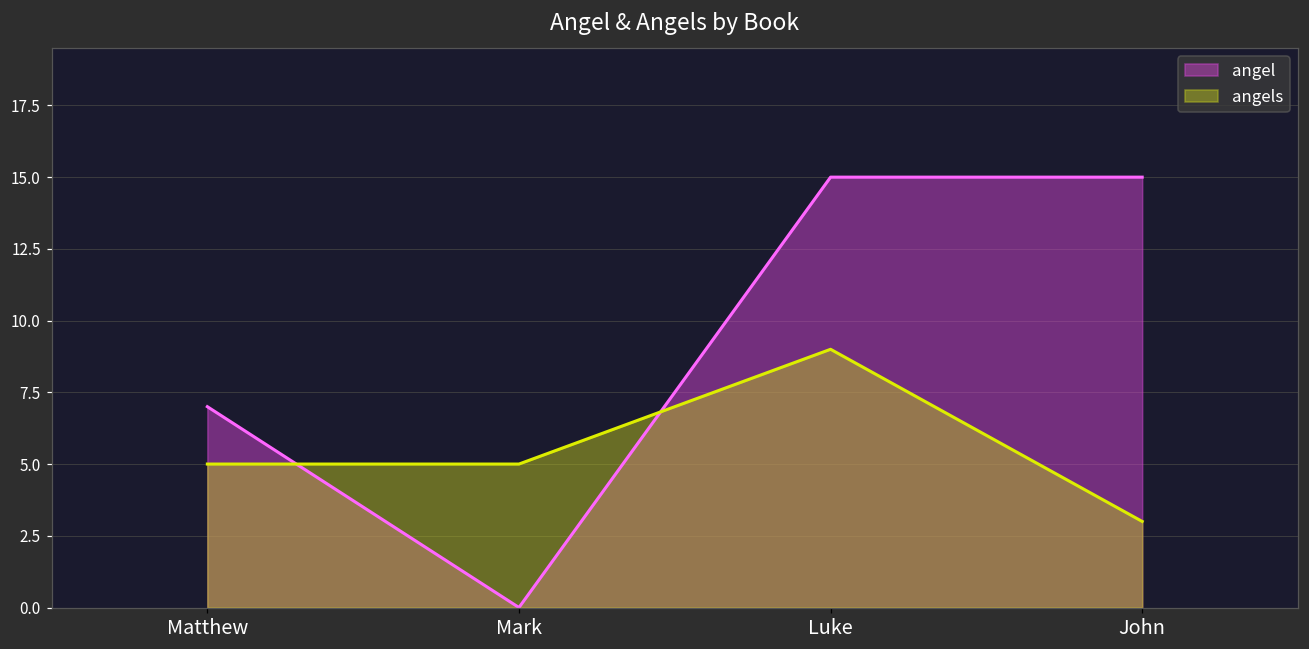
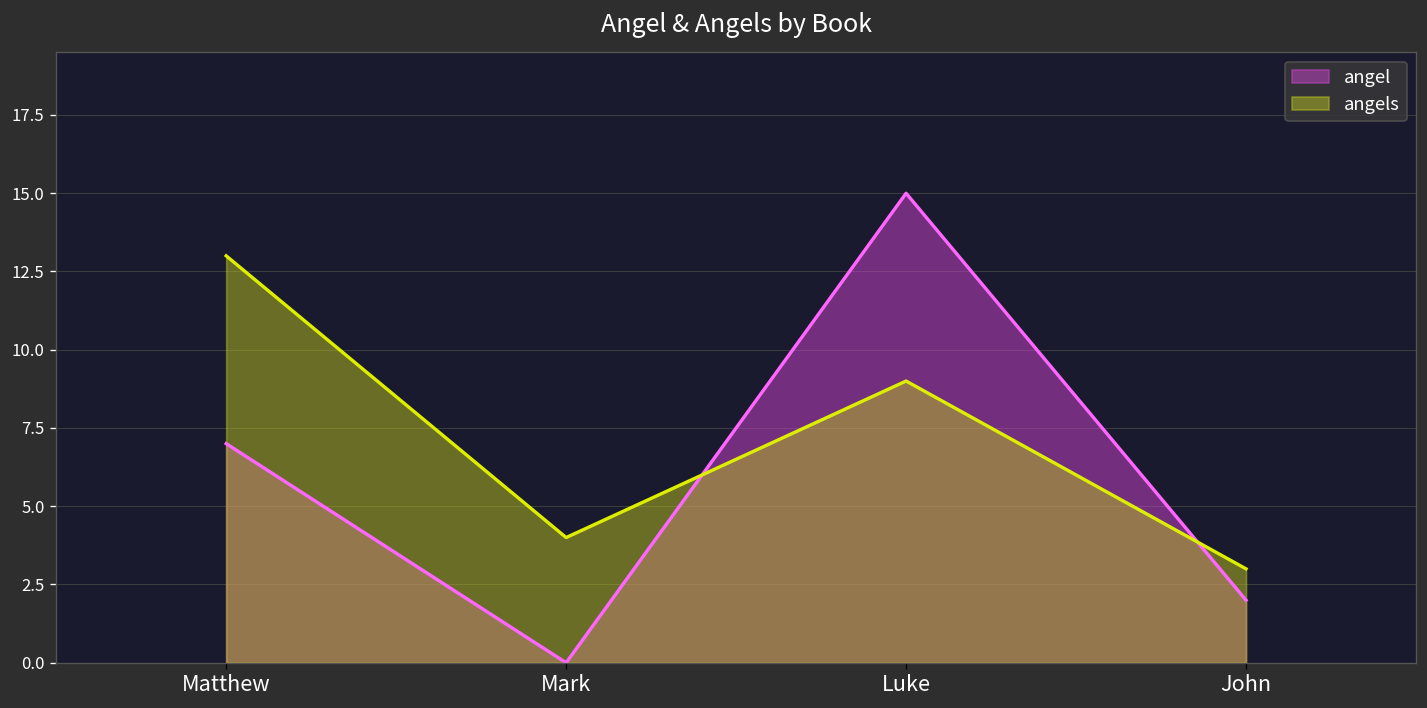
  {
    "angel": {
      "Matthew": 7,
      "Mark": 0,
      "Luke": 15,
-     "John": 15
+     "John": 2
    },
    "angels": {
-     "Matthew": 5,
-     "Mark": 5,
+     "Matthew": 13,
+     "Mark": 4,
      "Luke": 9,
      "John": 3
    }
  }
